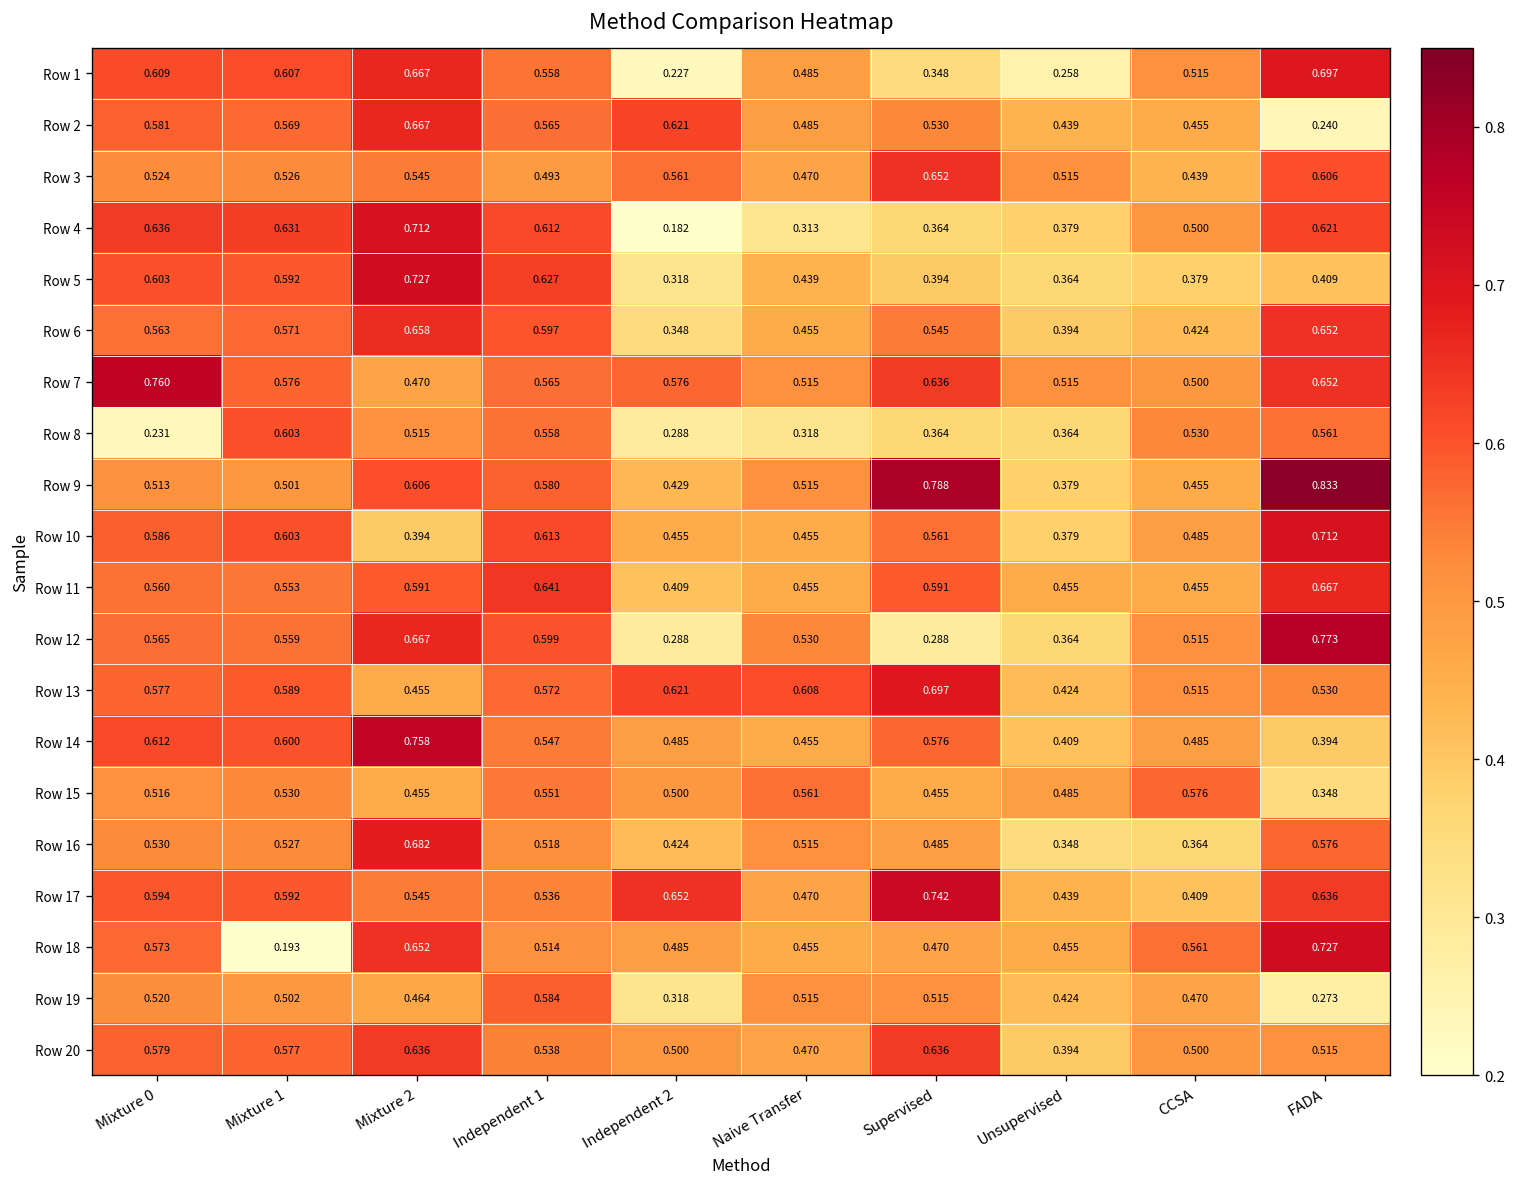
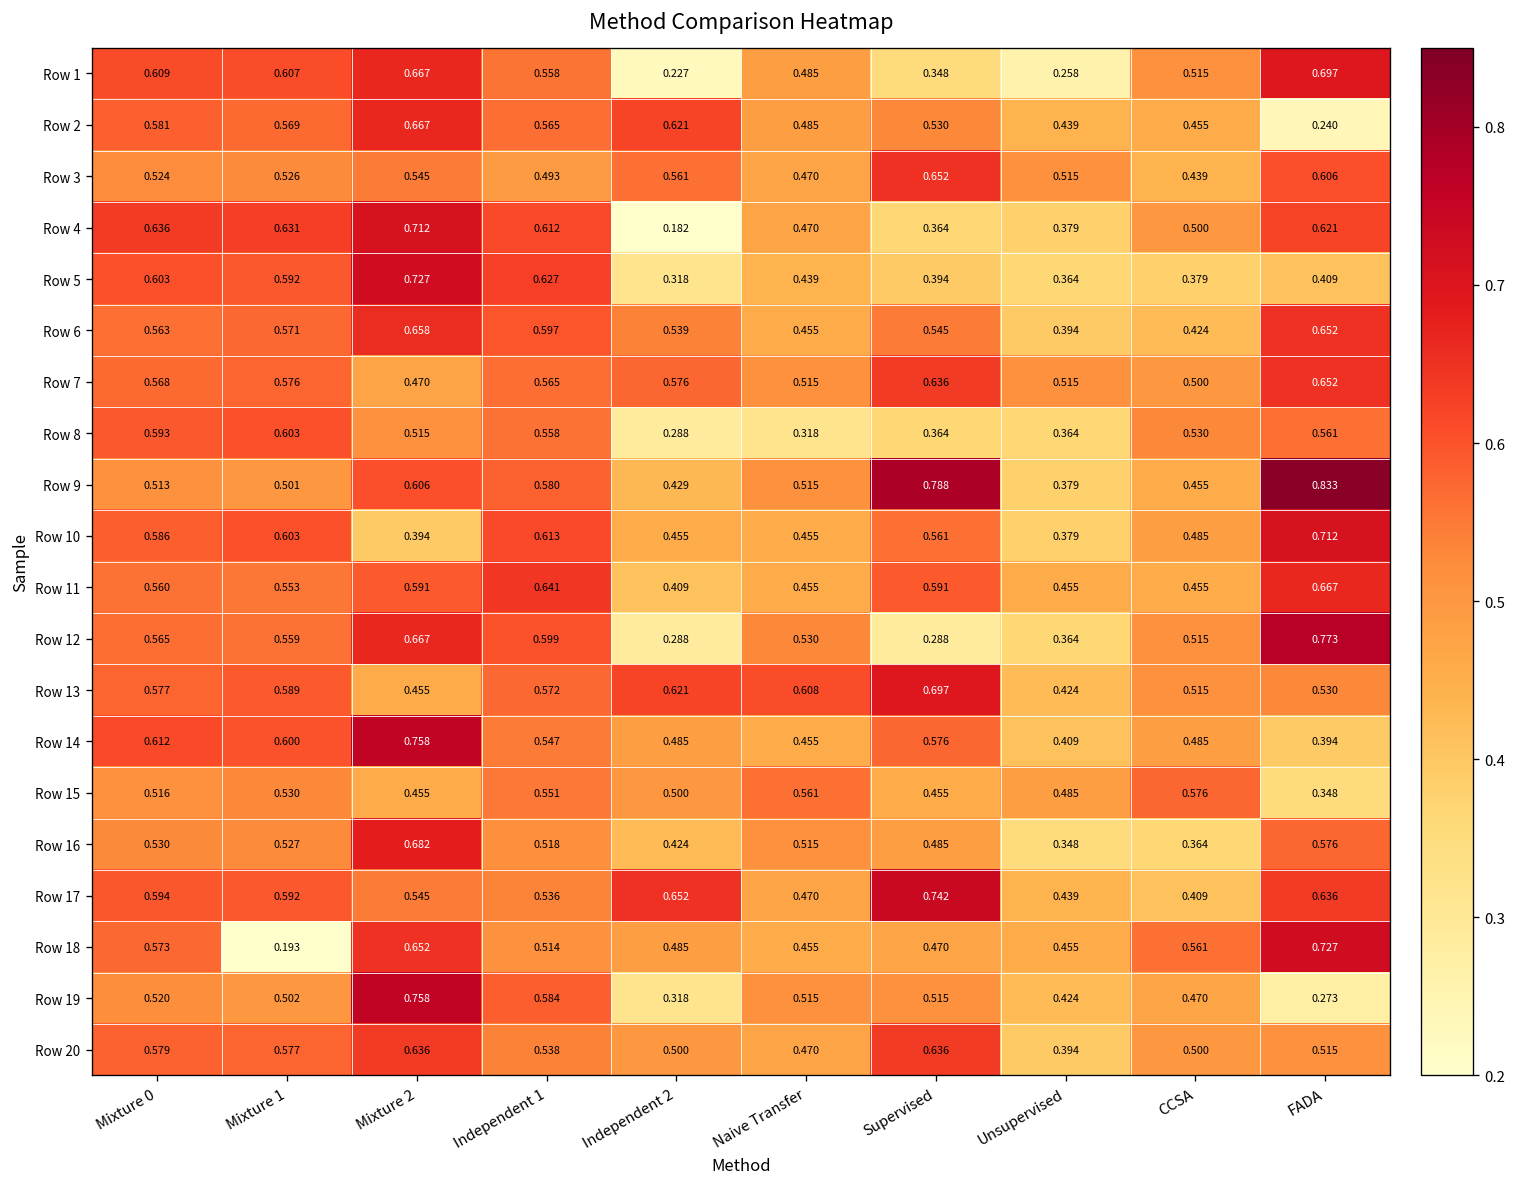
  {
    "Row 1": {
      "Mixture 0": 0.609,
      "Mixture 1": 0.607,
      "Mixture 2": 0.667,
      "Independent 1": 0.558,
      "Independent 2": 0.227,
      "Naive Transfer": 0.485,
      "Supervised": 0.348,
      "Unsupervised": 0.258,
      "CCSA": 0.515,
      "FADA": 0.697
    },
    "Row 2": {
      "Mixture 0": 0.581,
      "Mixture 1": 0.569,
      "Mixture 2": 0.667,
      "Independent 1": 0.565,
      "Independent 2": 0.621,
      "Naive Transfer": 0.485,
      "Supervised": 0.530,
      "Unsupervised": 0.439,
      "CCSA": 0.455,
      "FADA": 0.240
    },
    "Row 3": {
      "Mixture 0": 0.524,
      "Mixture 1": 0.526,
      "Mixture 2": 0.545,
      "Independent 1": 0.493,
      "Independent 2": 0.561,
      "Naive Transfer": 0.470,
      "Supervised": 0.652,
      "Unsupervised": 0.515,
      "CCSA": 0.439,
      "FADA": 0.606
    },
    "Row 4": {
      "Mixture 0": 0.636,
      "Mixture 1": 0.631,
      "Mixture 2": 0.712,
      "Independent 1": 0.612,
      "Independent 2": 0.182,
-     "Naive Transfer": 0.313,
+     "Naive Transfer": 0.470,
      "Supervised": 0.364,
      "Unsupervised": 0.379,
      "CCSA": 0.500,
      "FADA": 0.621
    },
    "Row 5": {
      "Mixture 0": 0.603,
      "Mixture 1": 0.592,
      "Mixture 2": 0.727,
      "Independent 1": 0.627,
      "Independent 2": 0.318,
      "Naive Transfer": 0.439,
      "Supervised": 0.394,
      "Unsupervised": 0.364,
      "CCSA": 0.379,
      "FADA": 0.409
    },
    "Row 6": {
      "Mixture 0": 0.563,
      "Mixture 1": 0.571,
      "Mixture 2": 0.658,
      "Independent 1": 0.597,
-     "Independent 2": 0.348,
+     "Independent 2": 0.539,
      "Naive Transfer": 0.455,
      "Supervised": 0.545,
      "Unsupervised": 0.394,
      "CCSA": 0.424,
      "FADA": 0.652
    },
    "Row 7": {
-     "Mixture 0": 0.760,
+     "Mixture 0": 0.568,
      "Mixture 1": 0.576,
      "Mixture 2": 0.470,
      "Independent 1": 0.565,
      "Independent 2": 0.576,
      "Naive Transfer": 0.515,
      "Supervised": 0.636,
      "Unsupervised": 0.515,
      "CCSA": 0.500,
      "FADA": 0.652
    },
    "Row 8": {
-     "Mixture 0": 0.231,
+     "Mixture 0": 0.593,
      "Mixture 1": 0.603,
      "Mixture 2": 0.515,
      "Independent 1": 0.558,
      "Independent 2": 0.288,
      "Naive Transfer": 0.318,
      "Supervised": 0.364,
      "Unsupervised": 0.364,
      "CCSA": 0.530,
      "FADA": 0.561
    },
    "Row 9": {
      "Mixture 0": 0.513,
      "Mixture 1": 0.501,
      "Mixture 2": 0.606,
      "Independent 1": 0.580,
      "Independent 2": 0.429,
      "Naive Transfer": 0.515,
      "Supervised": 0.788,
      "Unsupervised": 0.379,
      "CCSA": 0.455,
      "FADA": 0.833
    },
    "Row 10": {
      "Mixture 0": 0.586,
      "Mixture 1": 0.603,
      "Mixture 2": 0.394,
      "Independent 1": 0.613,
      "Independent 2": 0.455,
      "Naive Transfer": 0.455,
      "Supervised": 0.561,
      "Unsupervised": 0.379,
      "CCSA": 0.485,
      "FADA": 0.712
    },
    "Row 11": {
      "Mixture 0": 0.560,
      "Mixture 1": 0.553,
      "Mixture 2": 0.591,
      "Independent 1": 0.641,
      "Independent 2": 0.409,
      "Naive Transfer": 0.455,
      "Supervised": 0.591,
      "Unsupervised": 0.455,
      "CCSA": 0.455,
      "FADA": 0.667
    },
    "Row 12": {
      "Mixture 0": 0.565,
      "Mixture 1": 0.559,
      "Mixture 2": 0.667,
      "Independent 1": 0.599,
      "Independent 2": 0.288,
      "Naive Transfer": 0.530,
      "Supervised": 0.288,
      "Unsupervised": 0.364,
      "CCSA": 0.515,
      "FADA": 0.773
    },
    "Row 13": {
      "Mixture 0": 0.577,
      "Mixture 1": 0.589,
      "Mixture 2": 0.455,
      "Independent 1": 0.572,
      "Independent 2": 0.621,
      "Naive Transfer": 0.608,
      "Supervised": 0.697,
      "Unsupervised": 0.424,
      "CCSA": 0.515,
      "FADA": 0.530
    },
    "Row 14": {
      "Mixture 0": 0.612,
      "Mixture 1": 0.600,
      "Mixture 2": 0.758,
      "Independent 1": 0.547,
      "Independent 2": 0.485,
      "Naive Transfer": 0.455,
      "Supervised": 0.576,
      "Unsupervised": 0.409,
      "CCSA": 0.485,
      "FADA": 0.394
    },
    "Row 15": {
      "Mixture 0": 0.516,
      "Mixture 1": 0.530,
      "Mixture 2": 0.455,
      "Independent 1": 0.551,
      "Independent 2": 0.500,
      "Naive Transfer": 0.561,
      "Supervised": 0.455,
      "Unsupervised": 0.485,
      "CCSA": 0.576,
      "FADA": 0.348
    },
    "Row 16": {
      "Mixture 0": 0.530,
      "Mixture 1": 0.527,
      "Mixture 2": 0.682,
      "Independent 1": 0.518,
      "Independent 2": 0.424,
      "Naive Transfer": 0.515,
      "Supervised": 0.485,
      "Unsupervised": 0.348,
      "CCSA": 0.364,
      "FADA": 0.576
    },
    "Row 17": {
      "Mixture 0": 0.594,
      "Mixture 1": 0.592,
      "Mixture 2": 0.545,
      "Independent 1": 0.536,
      "Independent 2": 0.652,
      "Naive Transfer": 0.470,
      "Supervised": 0.742,
      "Unsupervised": 0.439,
      "CCSA": 0.409,
      "FADA": 0.636
    },
    "Row 18": {
      "Mixture 0": 0.573,
      "Mixture 1": 0.193,
      "Mixture 2": 0.652,
      "Independent 1": 0.514,
      "Independent 2": 0.485,
      "Naive Transfer": 0.455,
      "Supervised": 0.470,
      "Unsupervised": 0.455,
      "CCSA": 0.561,
      "FADA": 0.727
    },
    "Row 19": {
      "Mixture 0": 0.520,
      "Mixture 1": 0.502,
-     "Mixture 2": 0.464,
+     "Mixture 2": 0.758,
      "Independent 1": 0.584,
      "Independent 2": 0.318,
      "Naive Transfer": 0.515,
      "Supervised": 0.515,
      "Unsupervised": 0.424,
      "CCSA": 0.470,
      "FADA": 0.273
    },
    "Row 20": {
      "Mixture 0": 0.579,
      "Mixture 1": 0.577,
      "Mixture 2": 0.636,
      "Independent 1": 0.538,
      "Independent 2": 0.500,
      "Naive Transfer": 0.470,
      "Supervised": 0.636,
      "Unsupervised": 0.394,
      "CCSA": 0.500,
      "FADA": 0.515
    }
  }
